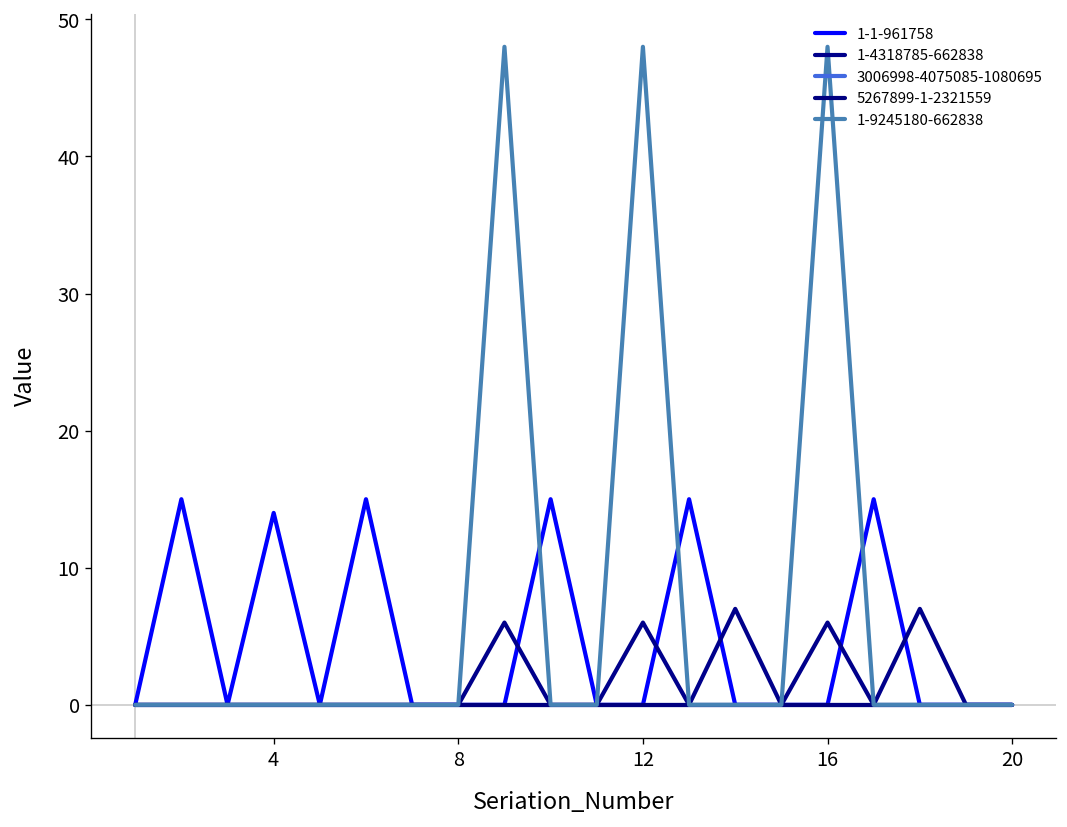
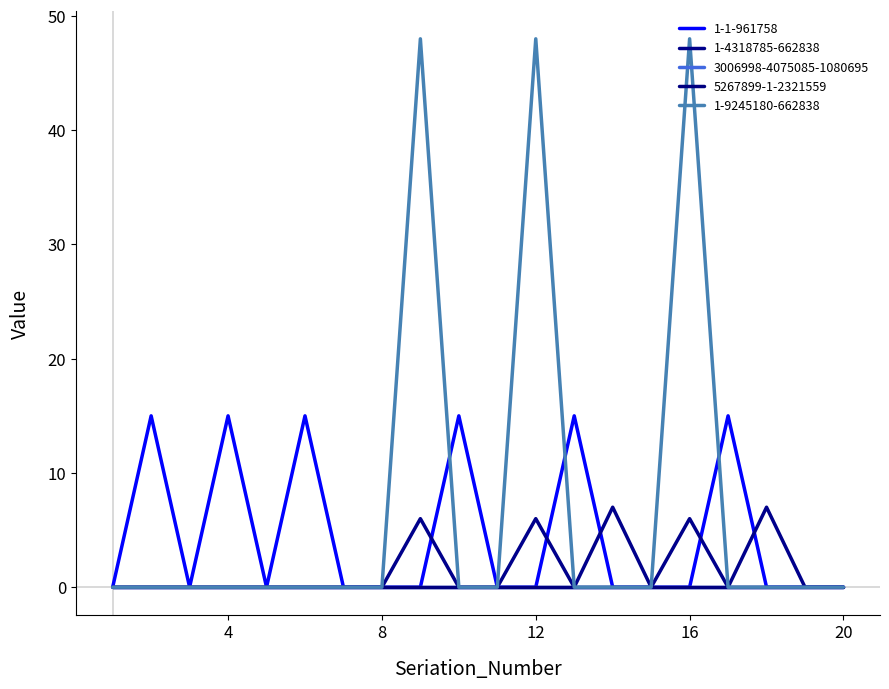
  {
    "1-1-961758": {
-     "4": 14
+     "4": 15
    },
    "1-9245180-662838": {
      "12": 48,
      "16": 48
    }
  }
